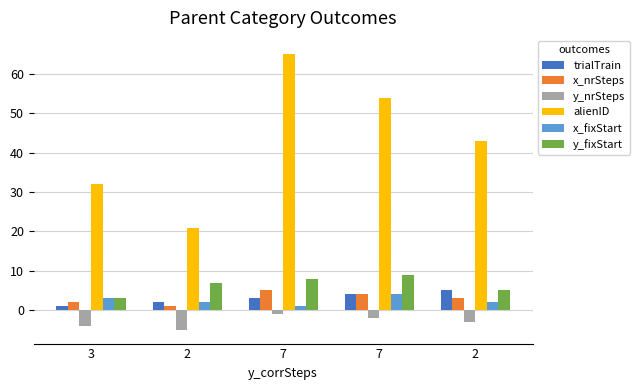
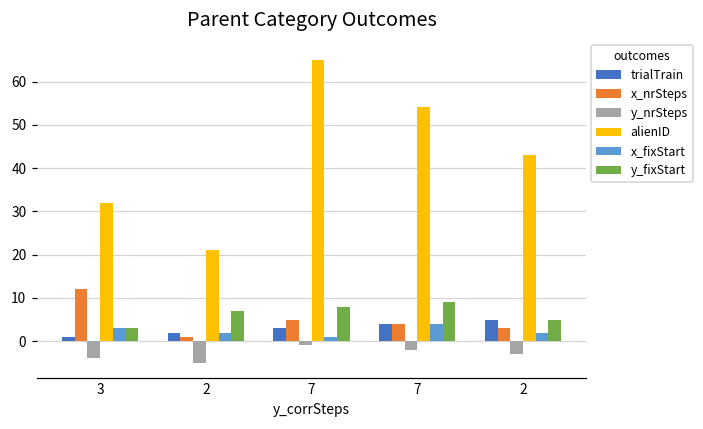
  {
    "x_nrSteps": {
-     "3": 2
+     "3": 12
    },
    "y_nrSteps": {
      "3": -4
    },
    "alienID": {
      "3": 32
    },
    "y_fixStart": {
      "3": 3
    }
  }
